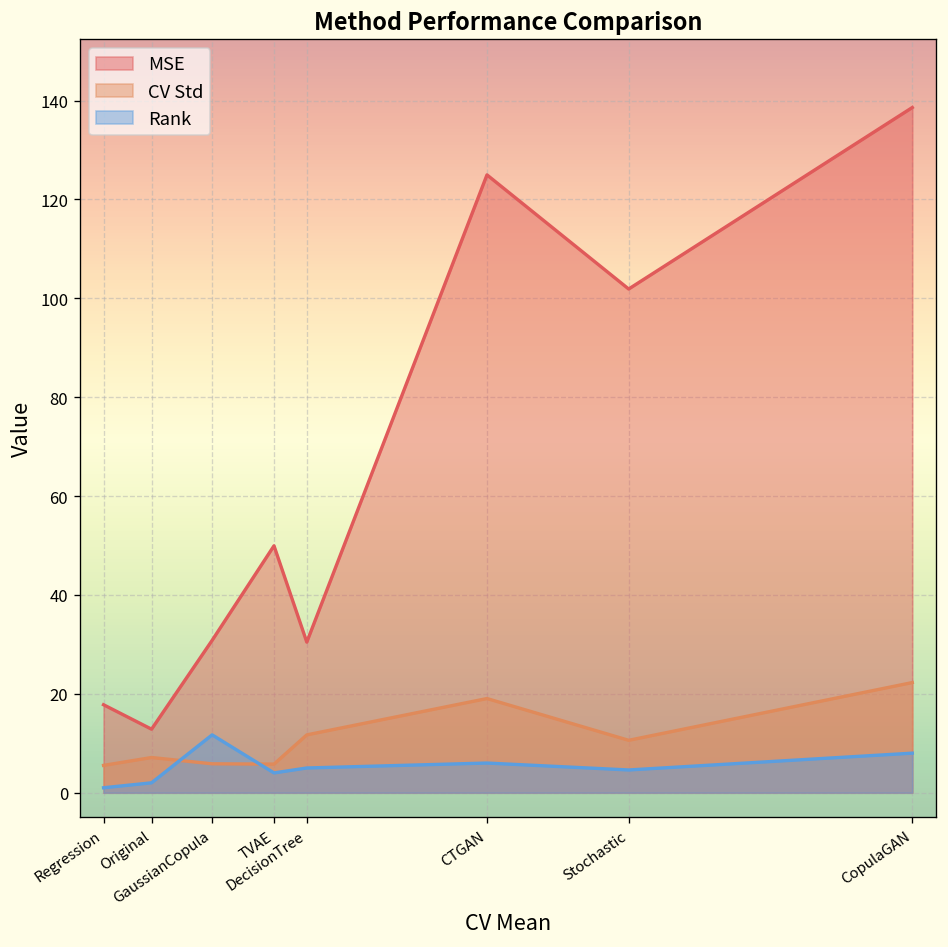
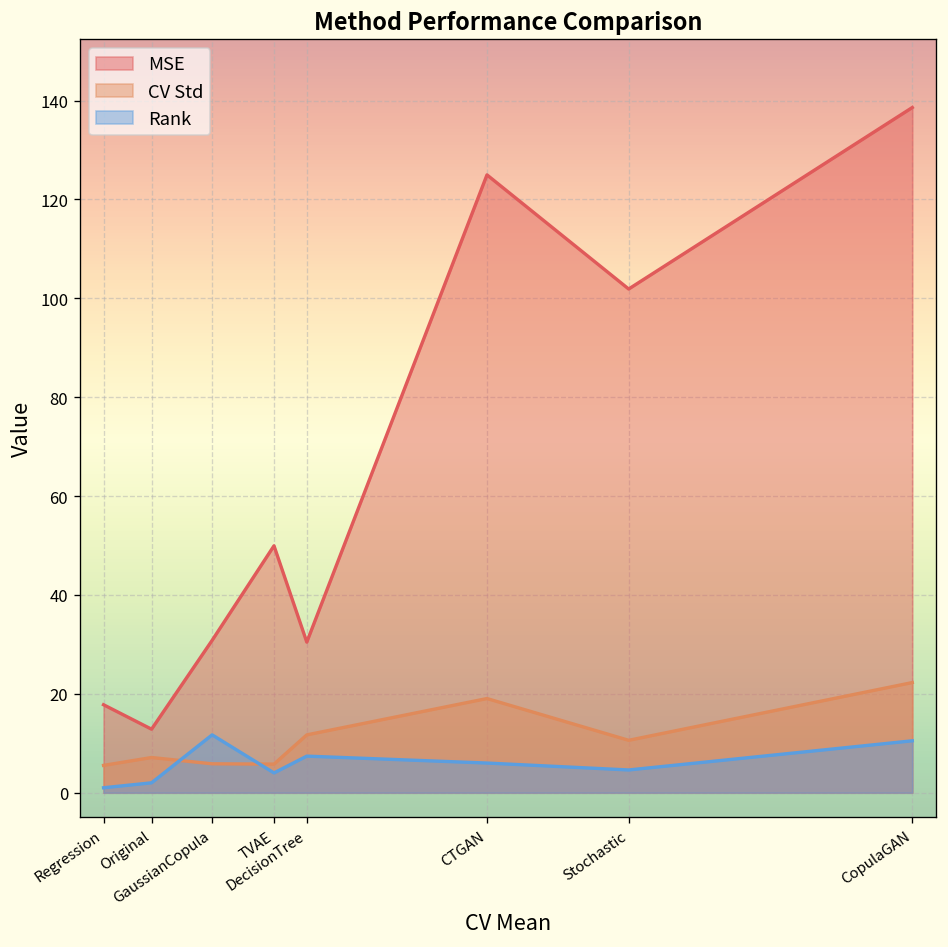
  {
    "Rank": {
      "Regression": 1,
      "Original": 2,
      "GaussianCopula": 12,
      "TVAE": 4,
-     "DecisionTree": 5,
+     "DecisionTree": 7,
      "CTGAN": 6,
      "Stochastic": 5,
-     "CopulaGAN": 8
+     "CopulaGAN": 11
    }
  }
